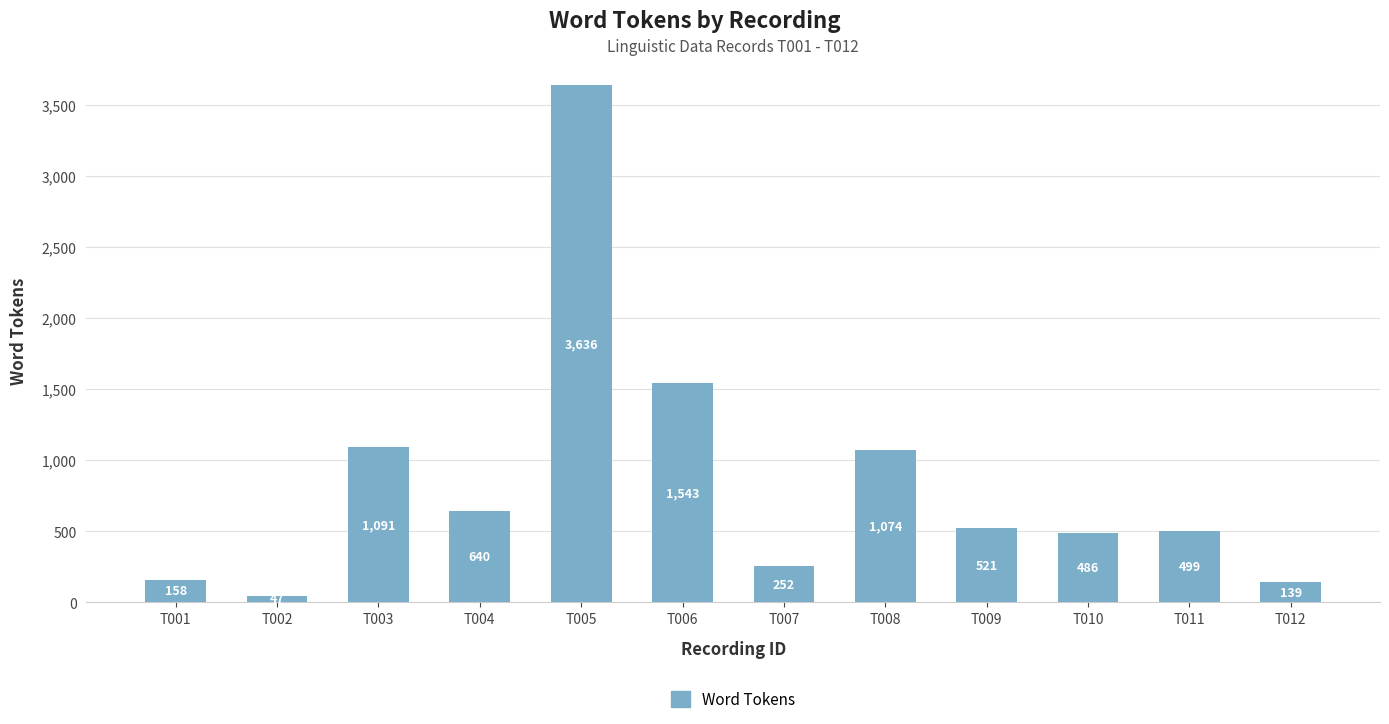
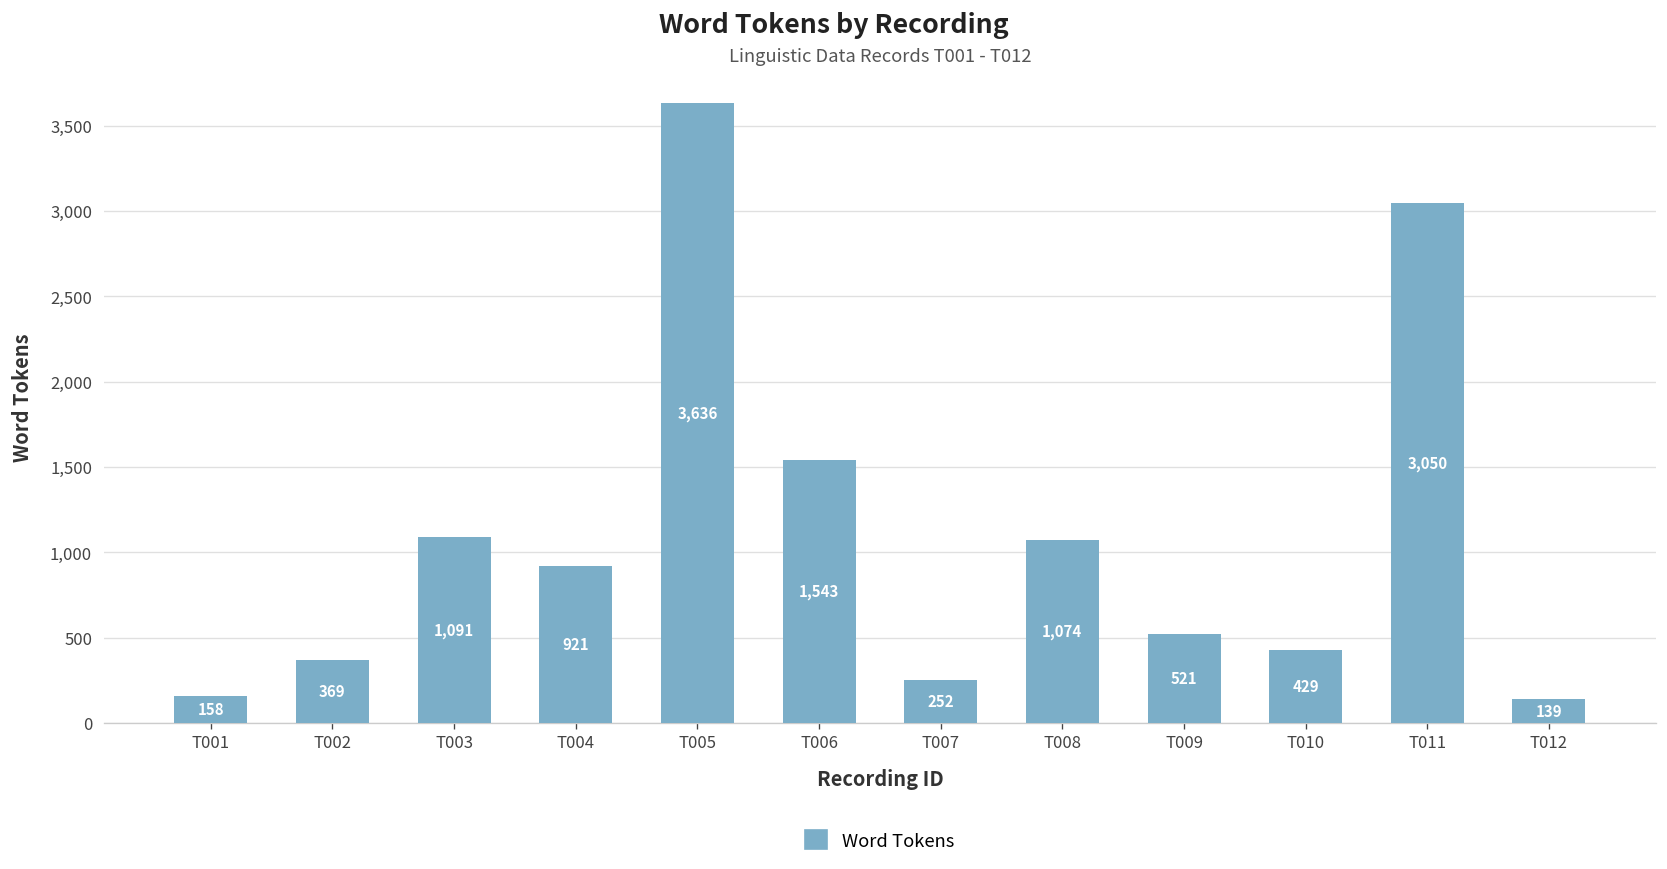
  {
    "T001": "158",
-   "T002": "50",
+   "T002": "370",
    "T003": "1,091",
-   "T004": "640",
+   "T004": "921",
    "T005": "3,636",
    "T006": "1,543",
    "T007": "252",
    "T008": "1,074",
    "T009": "521",
-   "T010": "486",
-   "T011": "499",
+   "T010": "429",
+   "T011": "3,050",
    "T012": "139"
  }
